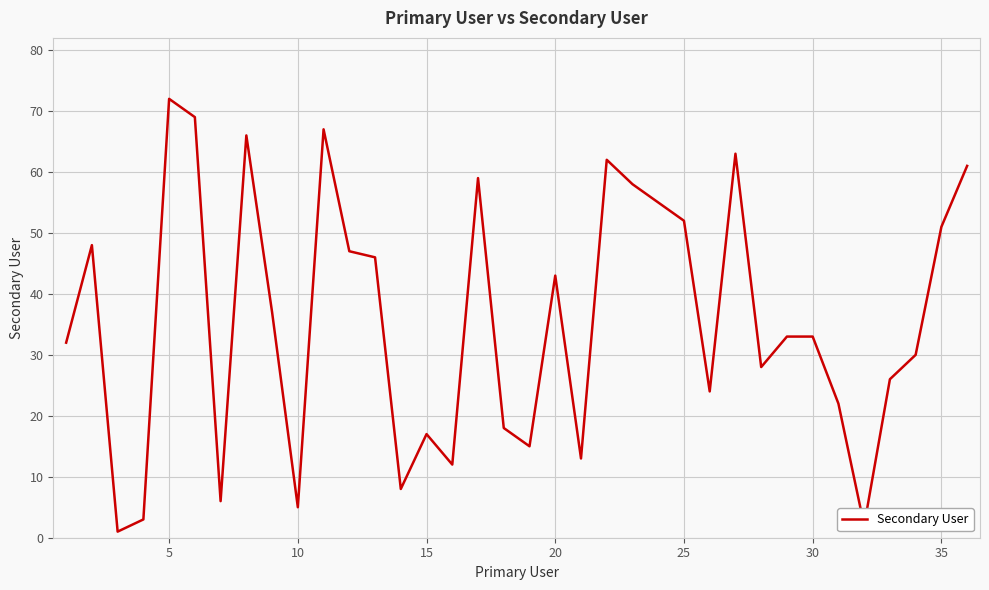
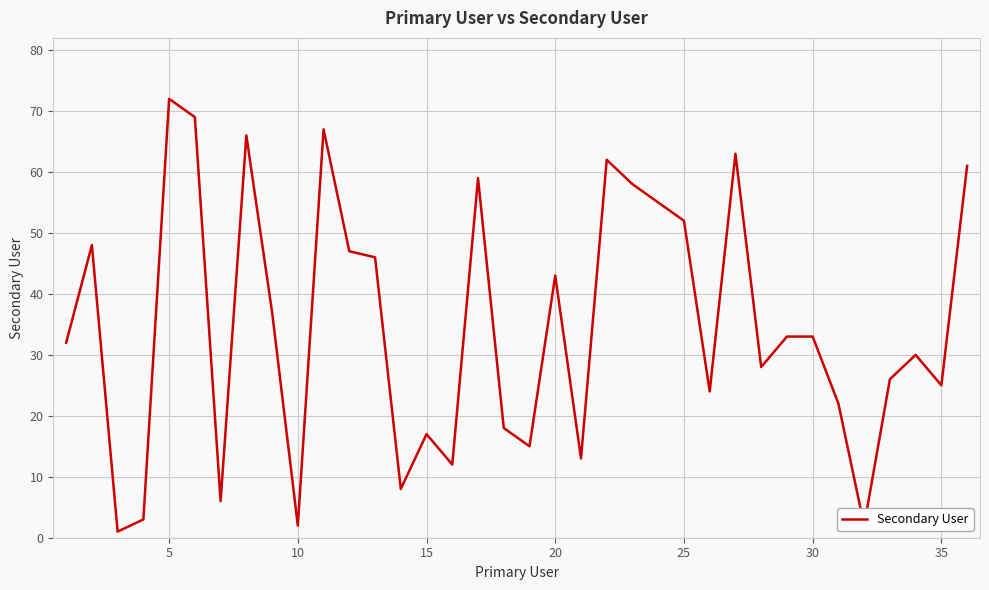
  {
    "5": 72,
-   "10": 5,
+   "10": 2,
    "15": 17,
    "20": 43,
    "25": 52,
    "30": 33,
-   "35": 51
+   "35": 25
  }
